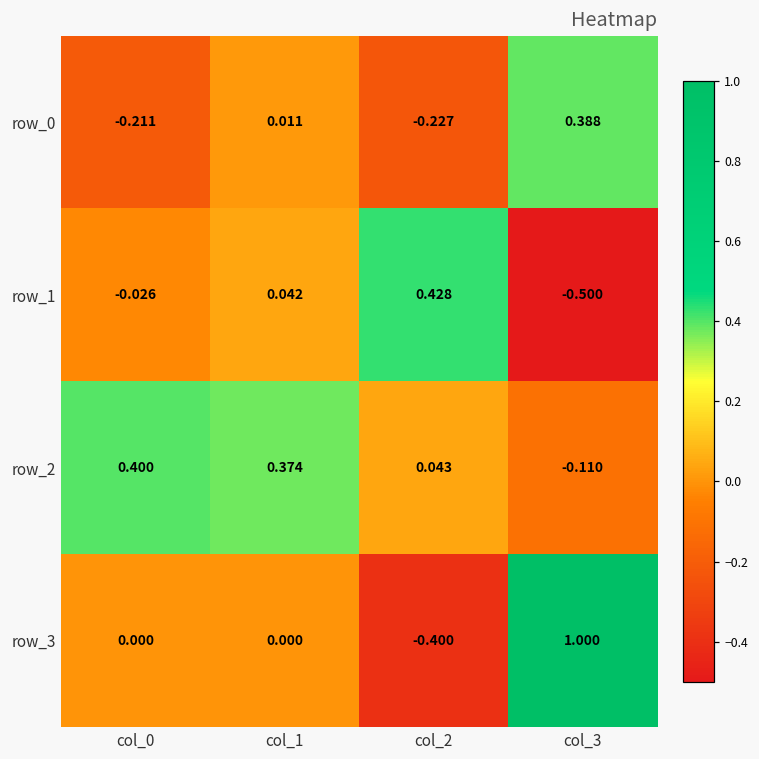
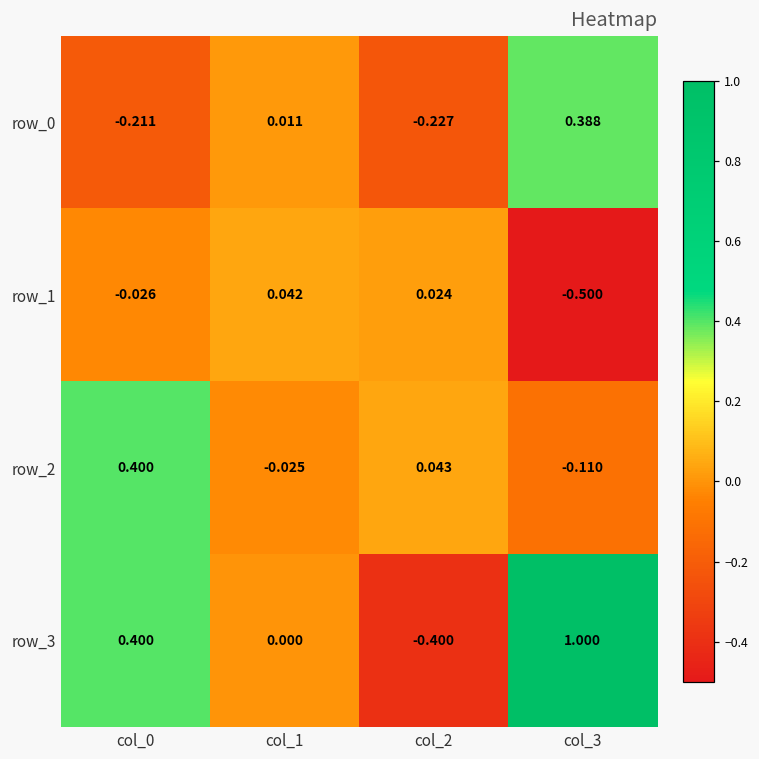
  {
    "row_0": {
      "col_0": -0.211,
      "col_1": 0.011,
      "col_2": -0.227,
      "col_3": 0.388
    },
    "row_1": {
      "col_0": -0.026,
      "col_1": 0.042,
-     "col_2": 0.428,
+     "col_2": 0.024,
      "col_3": -0.500
    },
    "row_2": {
      "col_0": 0.400,
-     "col_1": 0.374,
+     "col_1": -0.025,
      "col_2": 0.043,
      "col_3": -0.110
    },
    "row_3": {
-     "col_0": 0.000,
+     "col_0": 0.400,
      "col_1": 0.000,
      "col_2": -0.400,
      "col_3": 1.000
    }
  }
